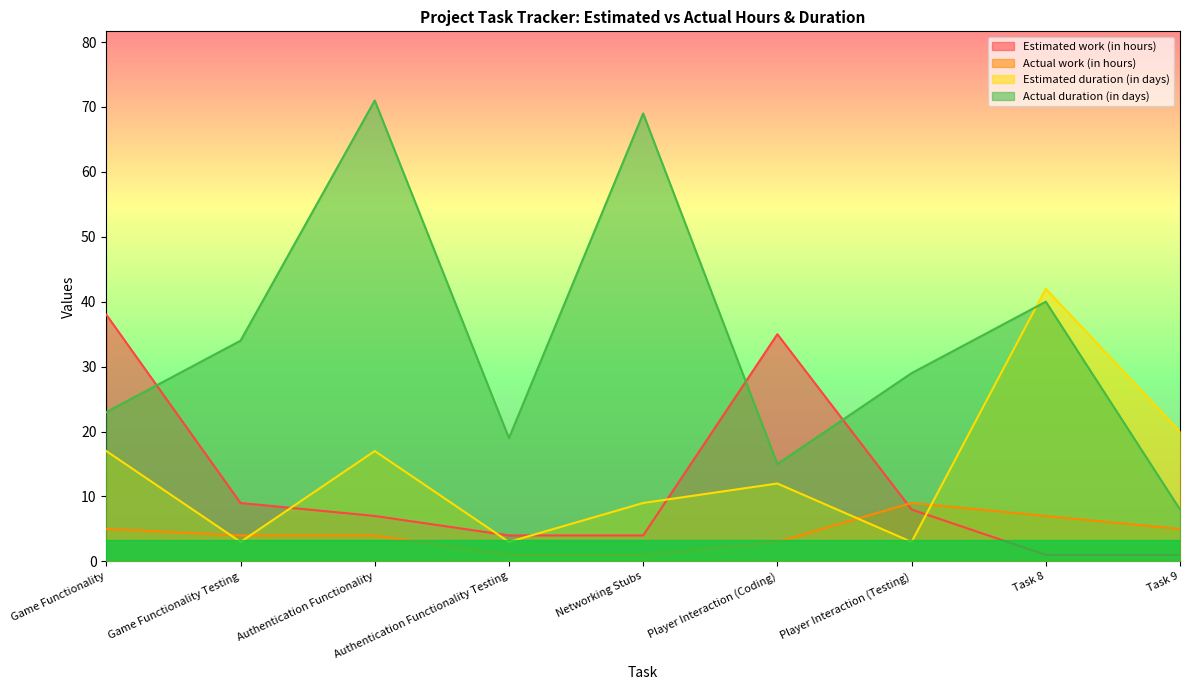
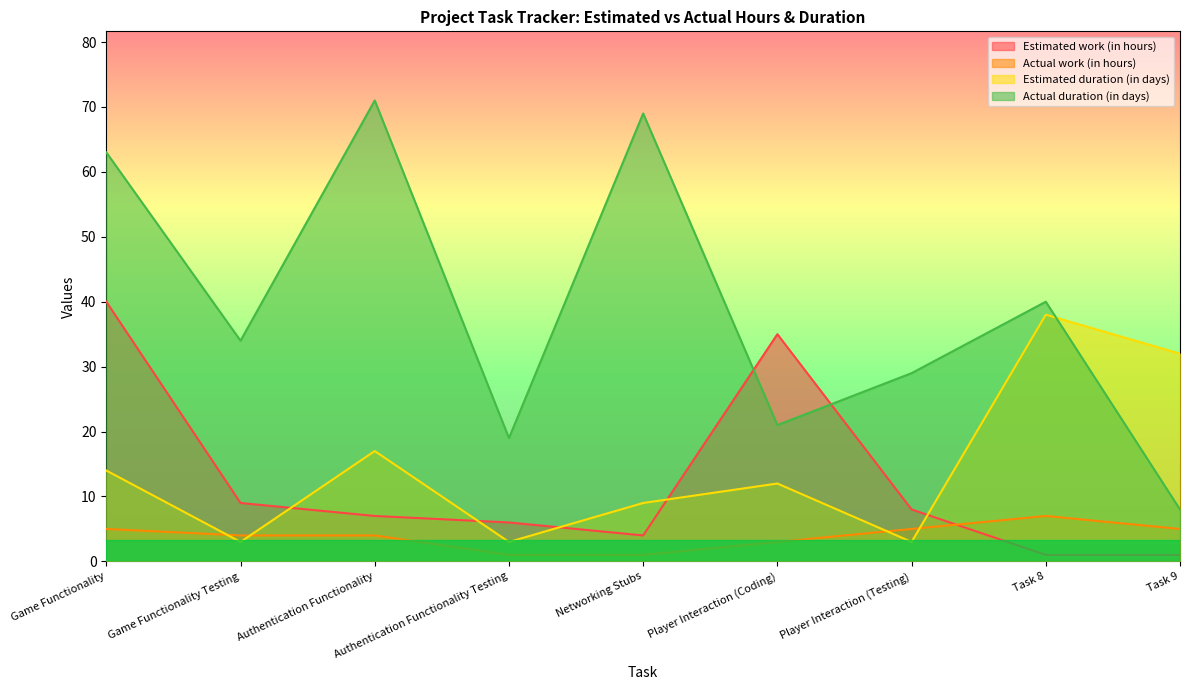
  {
    "Estimated work (in hours)": {
-     "Game Functionality": 38,
+     "Game Functionality": 40,
      "Game Functionality Testing": 9,
      "Authentication Functionality": 7,
-     "Authentication Functionality Testing": 4,
+     "Authentication Functionality Testing": 6,
      "Networking Stubs": 4,
      "Player Interaction (Coding)": 35,
      "Player Interaction (Testing)": 8
    },
    "Actual work (in hours)": {
      "Game Functionality": 5,
      "Game Functionality Testing": 4,
      "Authentication Functionality": 4,
-     "Player Interaction (Testing)": 9,
+     "Player Interaction (Testing)": 5,
      "Task 8": 7,
      "Task 9": 5
    },
    "Estimated duration (in days)": {
-     "Game Functionality": 17,
+     "Game Functionality": 14,
      "Authentication Functionality": 17,
      "Networking Stubs": 9,
      "Player Interaction (Coding)": 12,
-     "Task 8": 42,
-     "Task 9": 20
+     "Task 8": 38,
+     "Task 9": 32
    },
    "Actual duration (in days)": {
-     "Game Functionality": 23,
+     "Game Functionality": 63,
      "Game Functionality Testing": 34,
      "Authentication Functionality": 71,
      "Authentication Functionality Testing": 19,
      "Networking Stubs": 69,
-     "Player Interaction (Coding)": 15,
+     "Player Interaction (Coding)": 21,
      "Player Interaction (Testing)": 29,
      "Task 8": 40,
      "Task 9": 8
    }
  }
